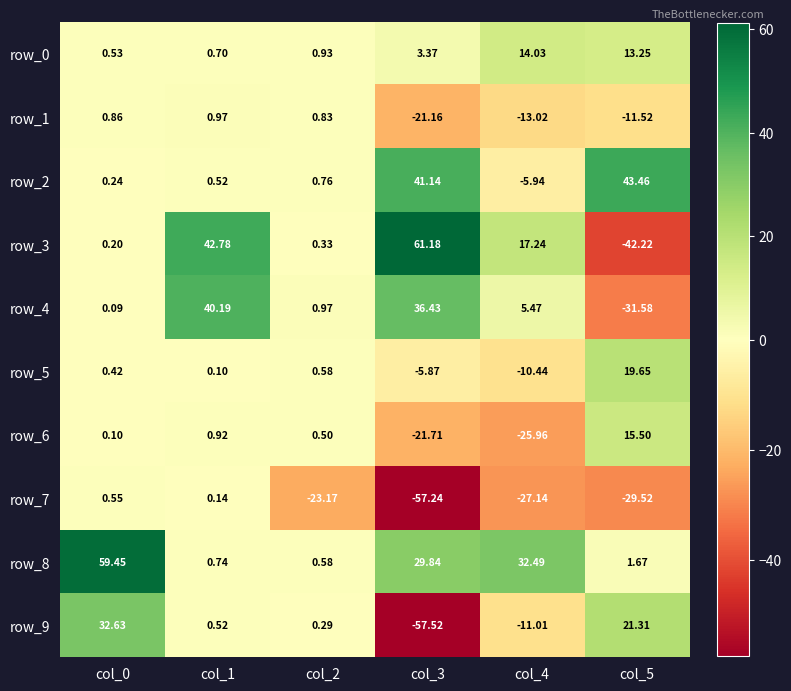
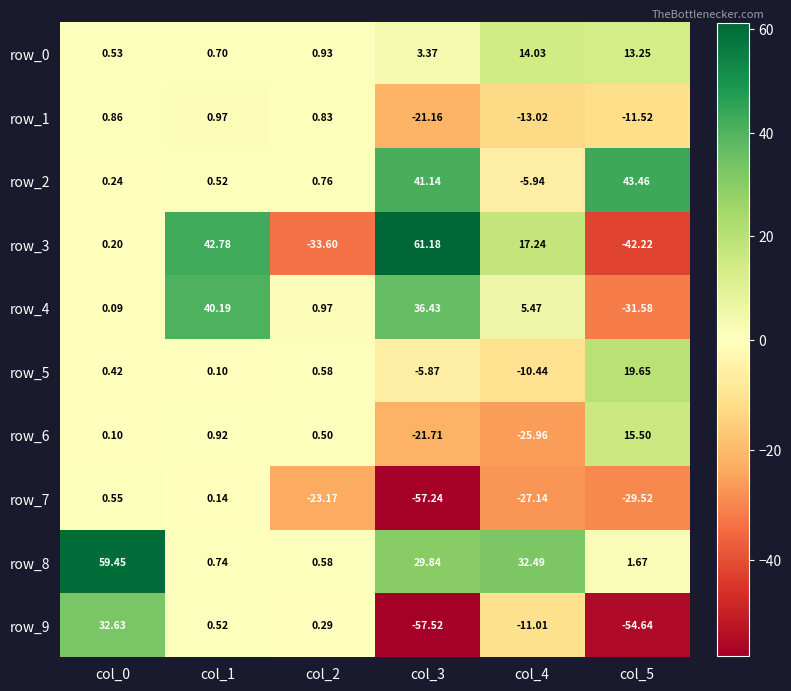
  {
    "row_0": {
      "col_0": 0.53,
      "col_1": 0.70,
      "col_2": 0.93,
      "col_3": 3.37,
      "col_4": 14.03,
      "col_5": 13.25
    },
    "row_1": {
      "col_0": 0.86,
      "col_1": 0.97,
      "col_2": 0.83,
      "col_3": -21.16,
      "col_4": -13.02,
      "col_5": -11.52
    },
    "row_2": {
      "col_0": 0.24,
      "col_1": 0.52,
      "col_2": 0.76,
      "col_3": 41.14,
      "col_4": -5.94,
      "col_5": 43.46
    },
    "row_3": {
      "col_0": 0.20,
      "col_1": 42.78,
-     "col_2": 0.33,
+     "col_2": -33.60,
      "col_3": 61.18,
      "col_4": 17.24,
      "col_5": -42.22
    },
    "row_4": {
      "col_0": 0.09,
      "col_1": 40.19,
      "col_2": 0.97,
      "col_3": 36.43,
      "col_4": 5.47,
      "col_5": -31.58
    },
    "row_5": {
      "col_0": 0.42,
      "col_1": 0.10,
      "col_2": 0.58,
      "col_3": -5.87,
      "col_4": -10.44,
      "col_5": 19.65
    },
    "row_6": {
      "col_0": 0.10,
      "col_1": 0.92,
      "col_2": 0.50,
      "col_3": -21.71,
      "col_4": -25.96,
      "col_5": 15.50
    },
    "row_7": {
      "col_0": 0.55,
      "col_1": 0.14,
      "col_2": -23.17,
      "col_3": -57.24,
      "col_4": -27.14,
      "col_5": -29.52
    },
    "row_8": {
      "col_0": 59.45,
      "col_1": 0.74,
      "col_2": 0.58,
      "col_3": 29.84,
      "col_4": 32.49,
      "col_5": 1.67
    },
    "row_9": {
      "col_0": 32.63,
      "col_1": 0.52,
      "col_2": 0.29,
      "col_3": -57.52,
      "col_4": -11.01,
-     "col_5": 21.31
+     "col_5": -54.64
    }
  }
